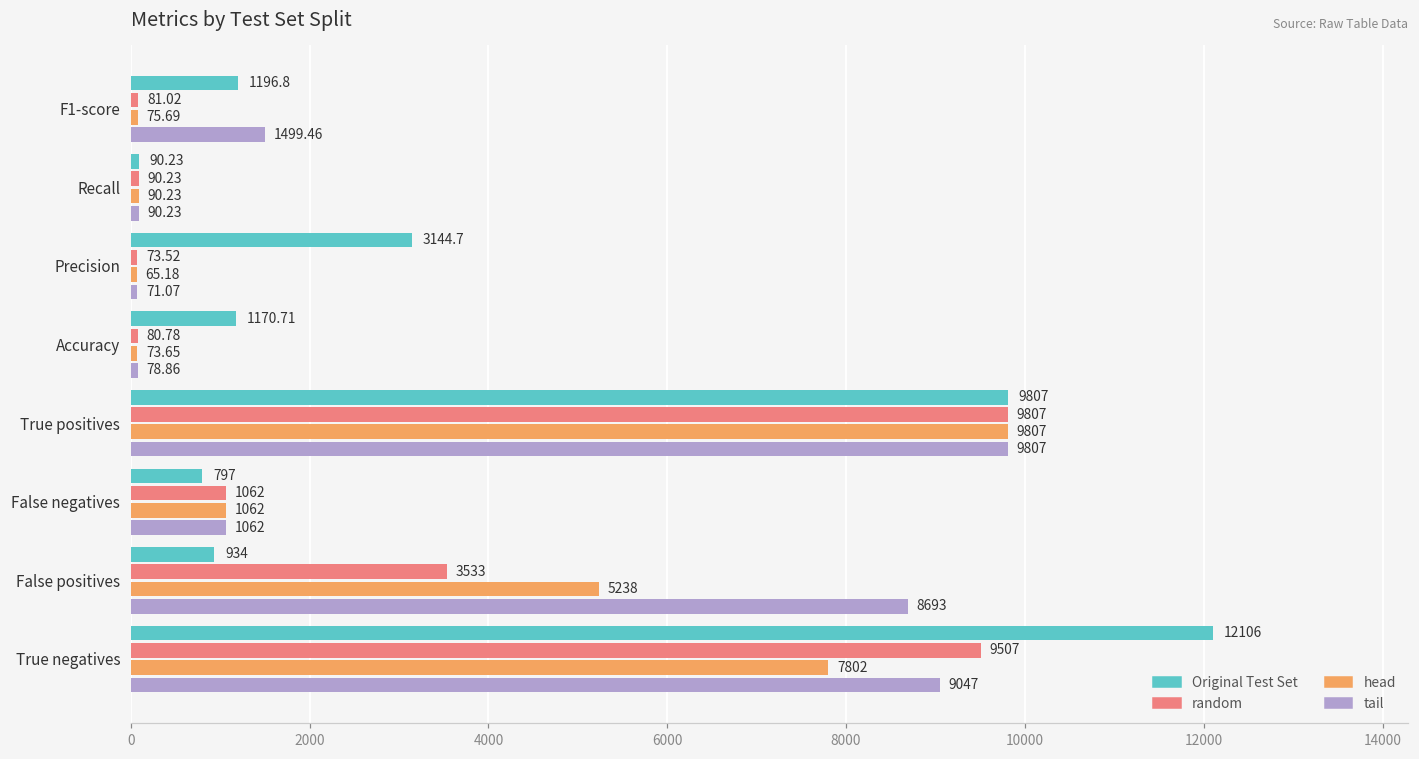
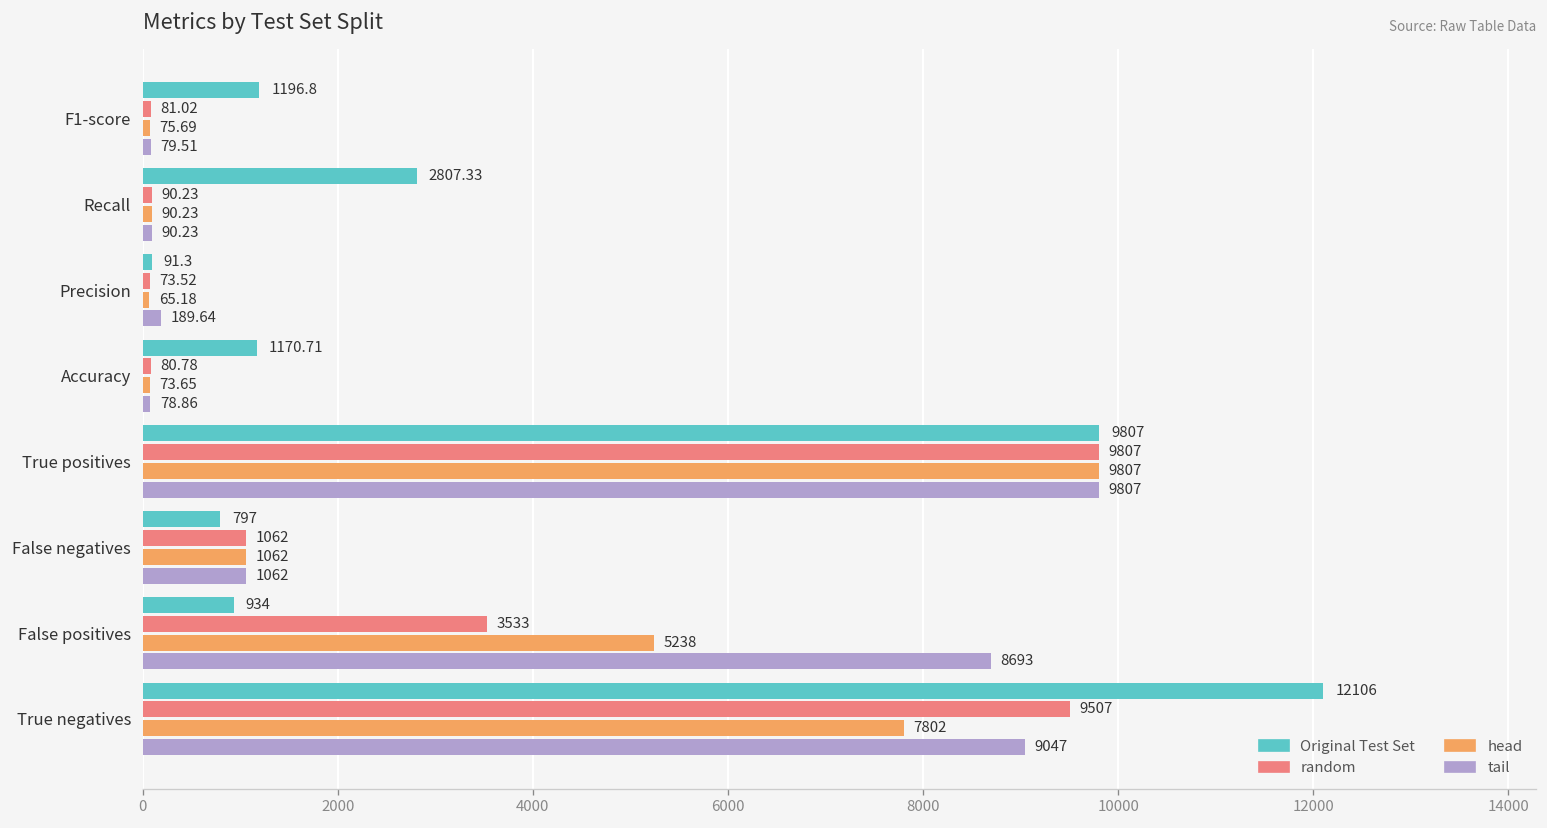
  {
    "Original Test Set": {
      "F1-score": 1196.8,
-     "Recall": 90.23,
-     "Precision": 3144.7,
+     "Recall": 2807.33,
+     "Precision": 91.3,
      "Accuracy": 1170.71,
      "True positives": 9807,
      "False negatives": 797,
      "False positives": 934,
      "True negatives": 12106
    },
    "tail": {
-     "F1-score": 1499.46,
+     "F1-score": 79.51,
      "Recall": 90.23,
-     "Precision": 71.07,
+     "Precision": 189.64,
      "Accuracy": 78.86,
      "True positives": 9807,
      "False negatives": 1062,
      "False positives": 8693,
      "True negatives": 9047
    }
  }
